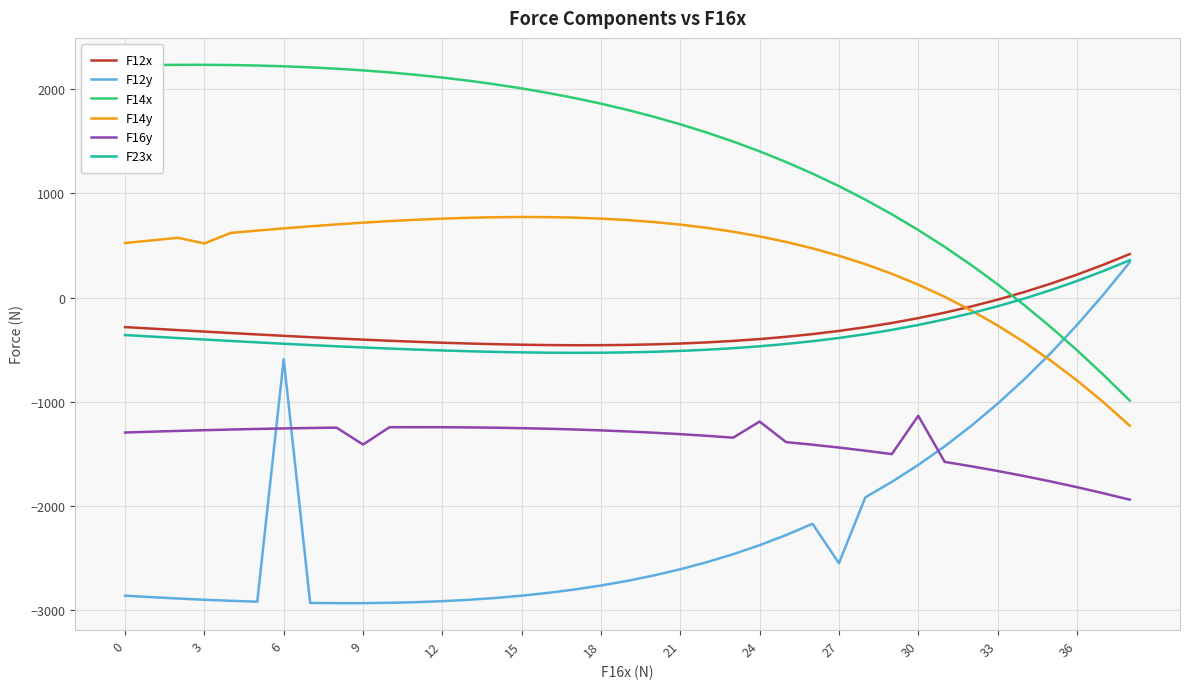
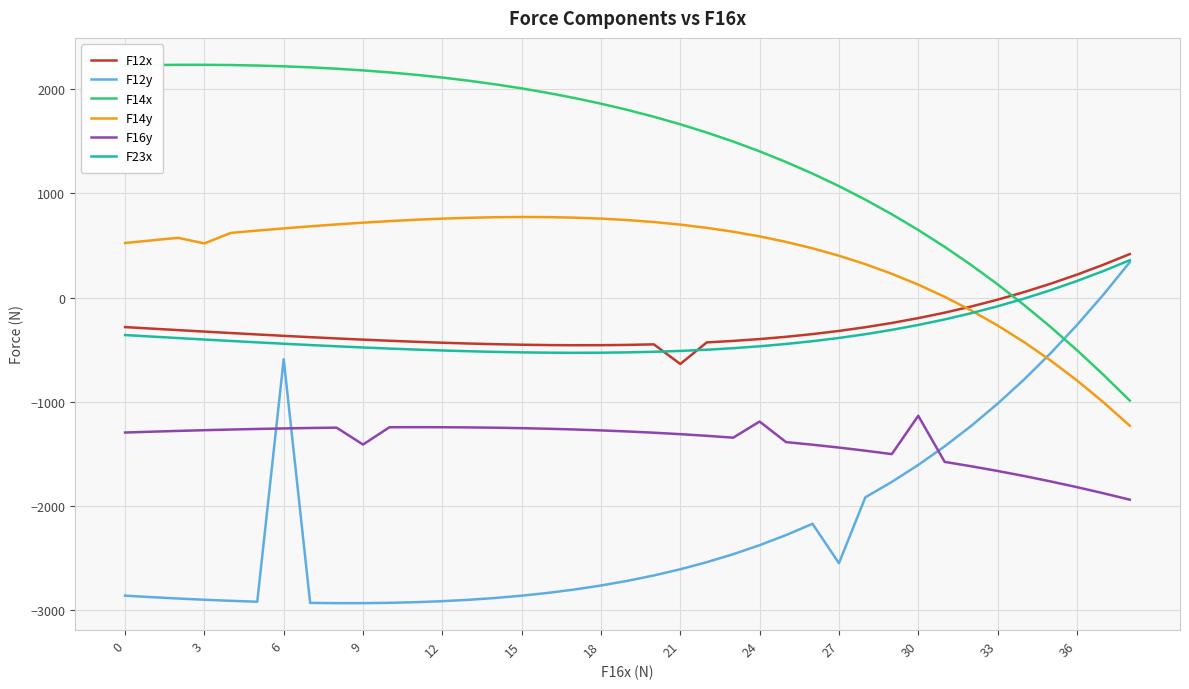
  {
    "F12x": {
      "0": -280,
      "3": -330,
      "6": -370,
      "9": -400,
      "12": -430,
      "15": -450,
      "18": -460,
-     "21": -440,
+     "21": -640,
      "24": -400,
      "27": -320,
      "30": -200,
      "33": -20,
      "36": 220
    },
    "F12y": {
      "0": -2860,
      "3": -2900,
      "6": -590,
      "9": -2930,
      "12": -2910,
      "15": -2860,
      "18": -2760,
      "21": -2610,
      "24": -2370,
      "27": -2550,
      "30": -1600,
      "33": -1020,
      "36": -260
    },
    "F14y": {
      "0": 520,
      "3": 520,
      "6": 660,
      "9": 720,
      "12": 760,
      "15": 770,
      "18": 760,
      "21": 700,
      "24": 590,
      "27": 400,
      "30": 120,
      "33": -270,
      "36": -790
    },
    "F16y": {
      "0": -1290,
      "3": -1270,
      "6": -1250,
      "9": -1410,
      "12": -1240,
      "15": -1250,
      "18": -1270,
      "21": -1310,
      "24": -1190,
      "27": -1440,
      "30": -1130,
      "33": -1660,
      "36": -1820
    }
  }
